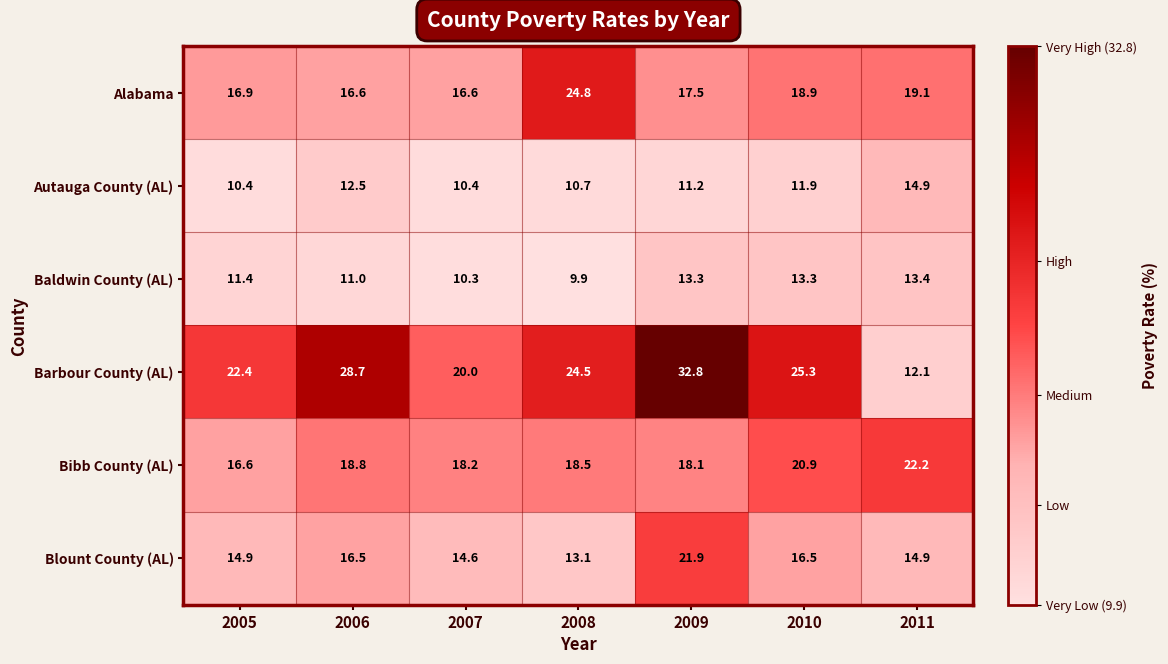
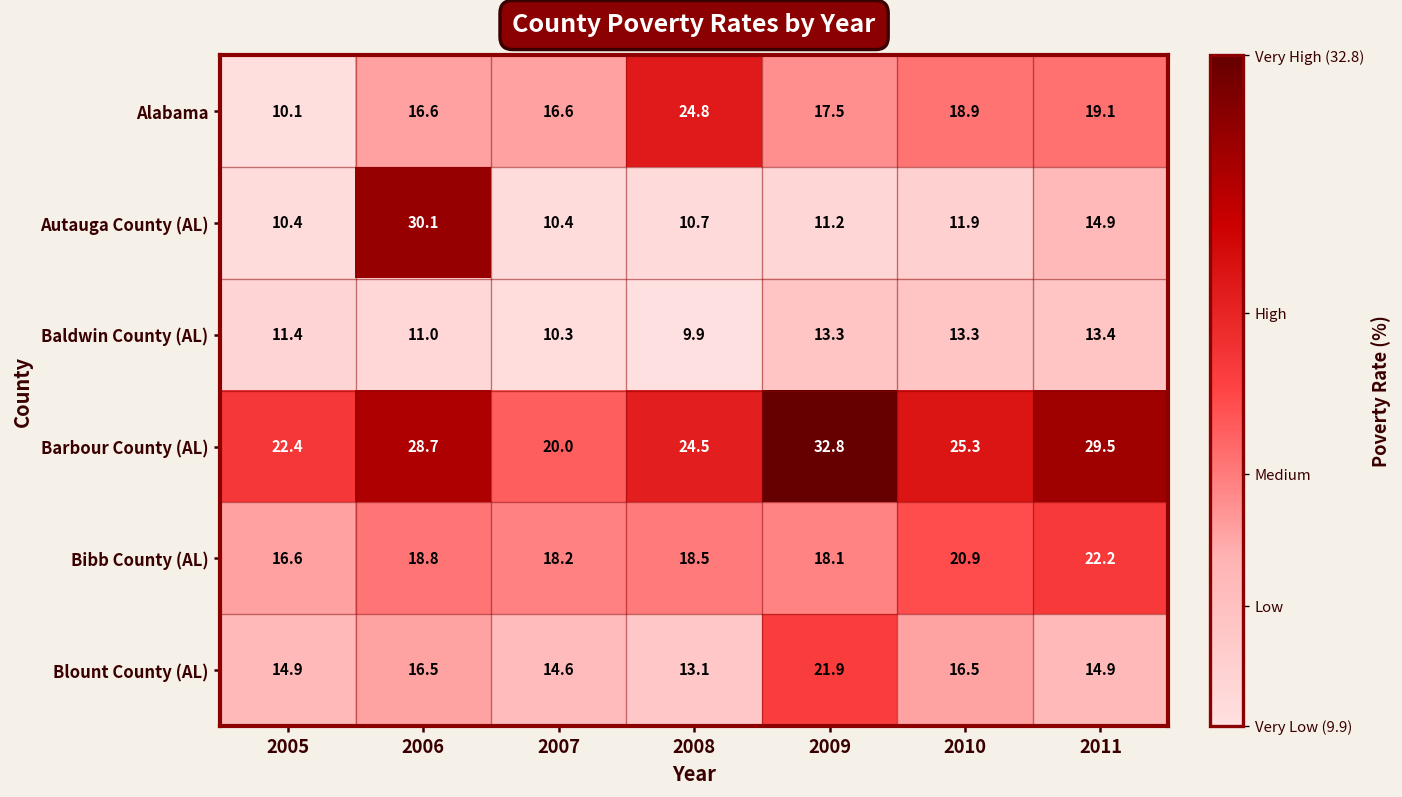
  {
    "Alabama": {
-     "2005": 16.9,
+     "2005": 10.1,
      "2006": 16.6,
      "2007": 16.6,
      "2008": 24.8,
      "2009": 17.5,
      "2010": 18.9,
      "2011": 19.1
    },
    "Autauga County (AL)": {
      "2005": 10.4,
-     "2006": 12.5,
+     "2006": 30.1,
      "2007": 10.4,
      "2008": 10.7,
      "2009": 11.2,
      "2010": 11.9,
      "2011": 14.9
    },
    "Baldwin County (AL)": {
      "2005": 11.4,
      "2006": 11.0,
      "2007": 10.3,
      "2008": 9.9,
      "2009": 13.3,
      "2010": 13.3,
      "2011": 13.4
    },
    "Barbour County (AL)": {
      "2005": 22.4,
      "2006": 28.7,
      "2007": 20.0,
      "2008": 24.5,
      "2009": 32.8,
      "2010": 25.3,
-     "2011": 12.1
+     "2011": 29.5
    },
    "Bibb County (AL)": {
      "2005": 16.6,
      "2006": 18.8,
      "2007": 18.2,
      "2008": 18.5,
      "2009": 18.1,
      "2010": 20.9,
      "2011": 22.2
    },
    "Blount County (AL)": {
      "2005": 14.9,
      "2006": 16.5,
      "2007": 14.6,
      "2008": 13.1,
      "2009": 21.9,
      "2010": 16.5,
      "2011": 14.9
    }
  }
